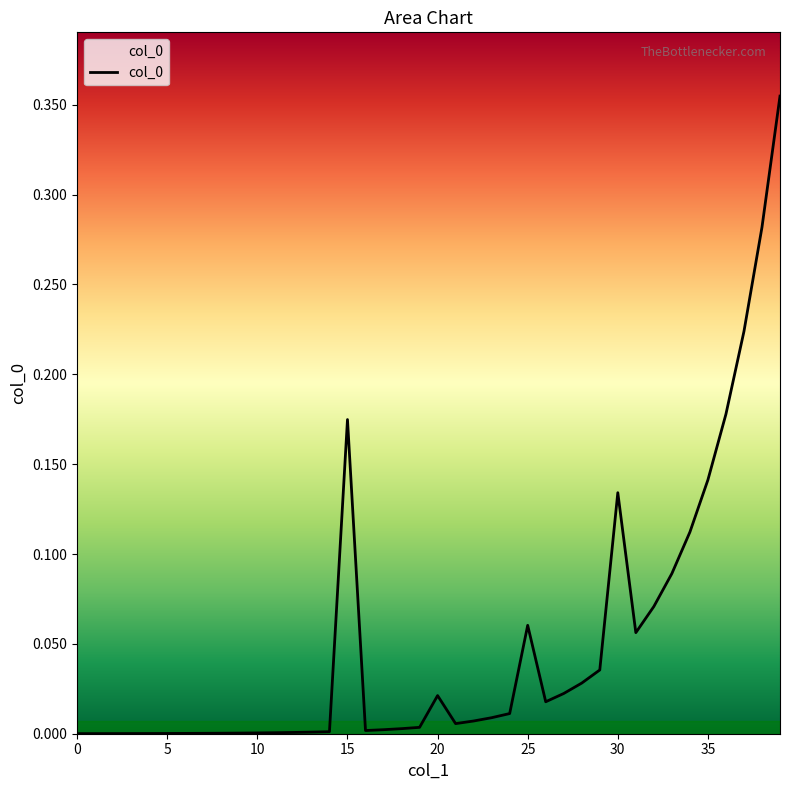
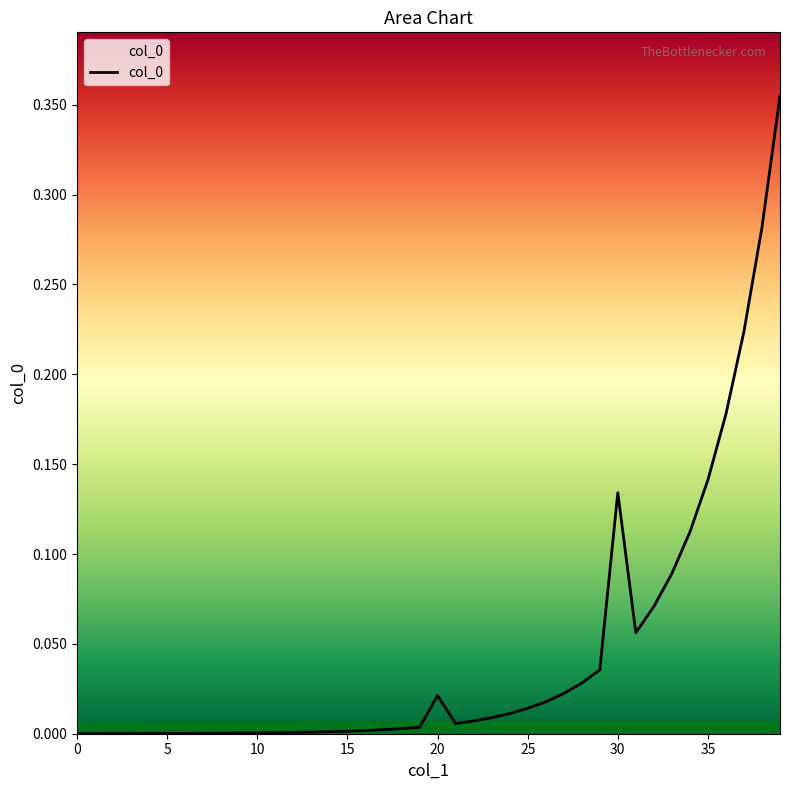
  {
    "col_0": {
      "0": 0.000,
      "5": 0.000,
      "10": 0.000,
-     "15": 0.175,
+     "15": 0.001,
      "20": 0.021,
-     "25": 0.060,
+     "25": 0.014,
      "30": 0.134,
      "35": 0.141
    }
  }
